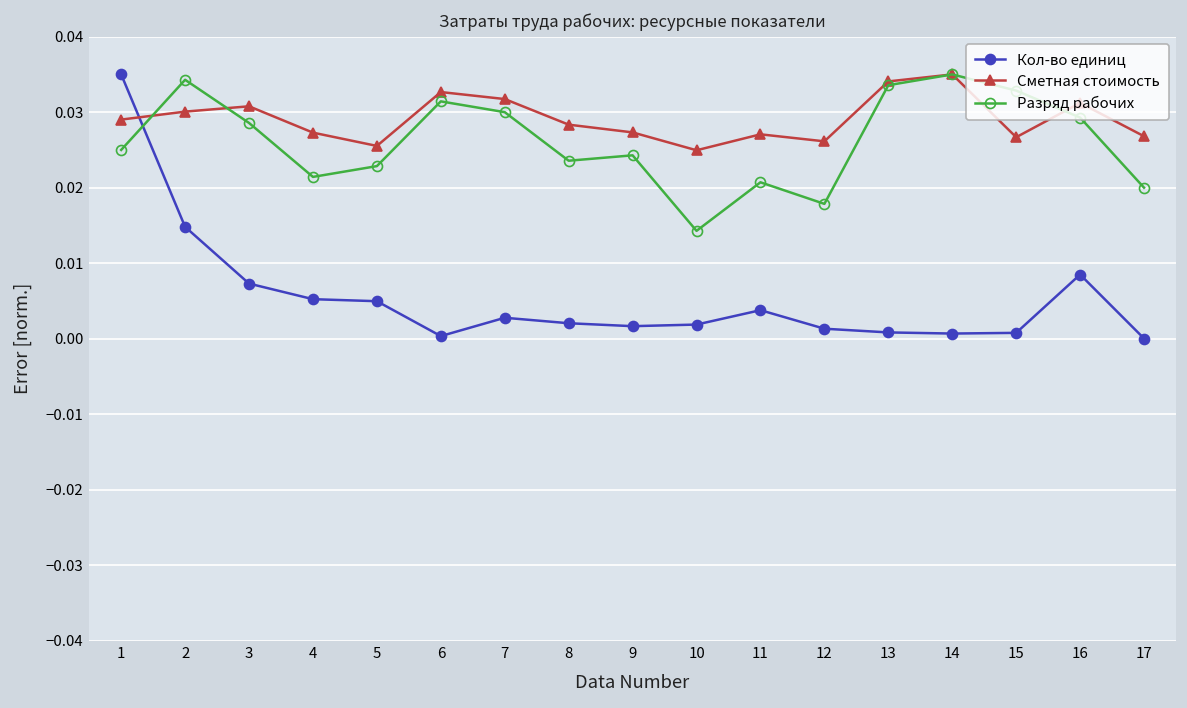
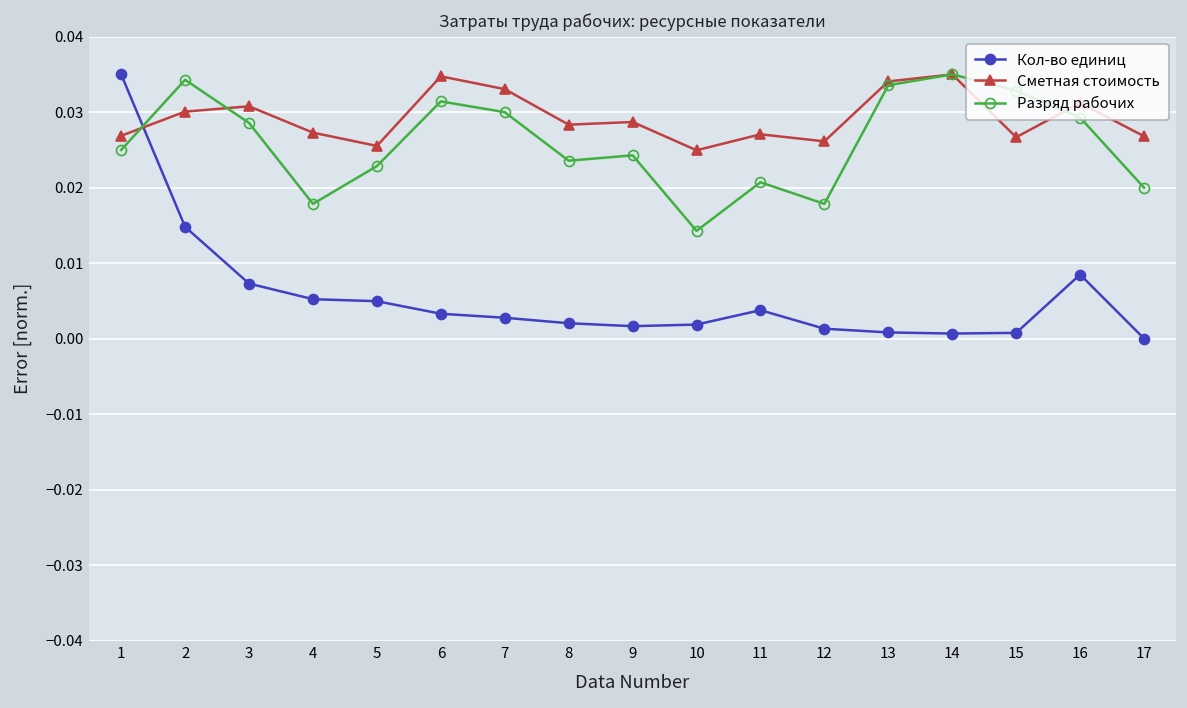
  {
    "Кол-во единиц": {
      "1": 0.035,
      "2": 0.015,
      "3": 0.007,
      "4": 0.005,
      "5": 0.005,
-     "6": 0.000,
+     "6": 0.003,
      "7": 0.003,
      "8": 0.002,
      "9": 0.002,
      "10": 0.002,
      "11": 0.004,
      "12": 0.001,
      "13": 0.001,
      "14": 0.001,
      "15": 0.001,
      "16": 0.009,
      "17": 0.000
    },
    "Сметная стоимость": {
-     "1": 0.029,
+     "1": 0.027,
      "2": 0.030,
      "3": 0.031,
      "4": 0.027,
      "5": 0.026,
-     "6": 0.033,
-     "7": 0.032,
+     "6": 0.035,
+     "7": 0.033,
      "8": 0.028,
-     "9": 0.027,
+     "9": 0.029,
      "10": 0.025,
      "11": 0.027,
      "12": 0.026,
      "13": 0.034,
      "15": 0.027,
      "17": 0.027
    },
    "Разряд рабочих": {
      "1": 0.025,
      "2": 0.034,
      "3": 0.029,
-     "4": 0.021,
+     "4": 0.018,
      "5": 0.023,
      "6": 0.031,
      "7": 0.030,
      "8": 0.024,
      "9": 0.024,
      "10": 0.014,
      "11": 0.021,
      "12": 0.018,
      "13": 0.034,
      "17": 0.020
    }
  }
